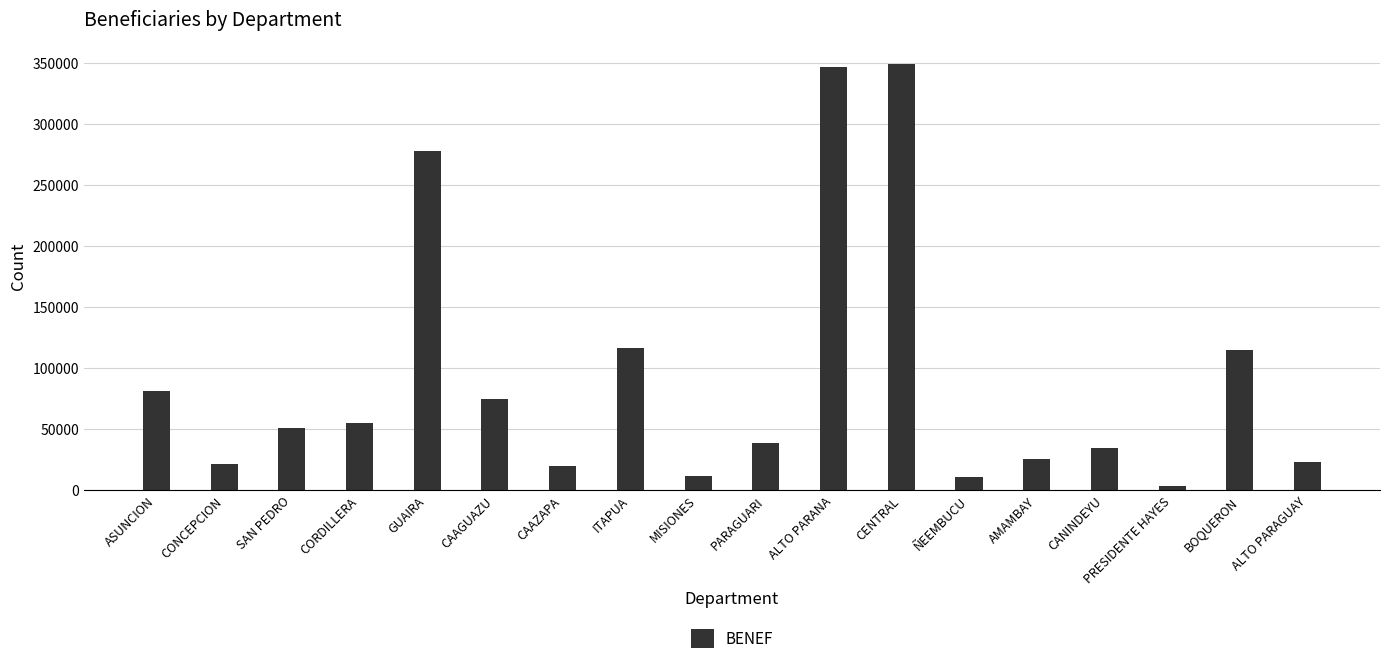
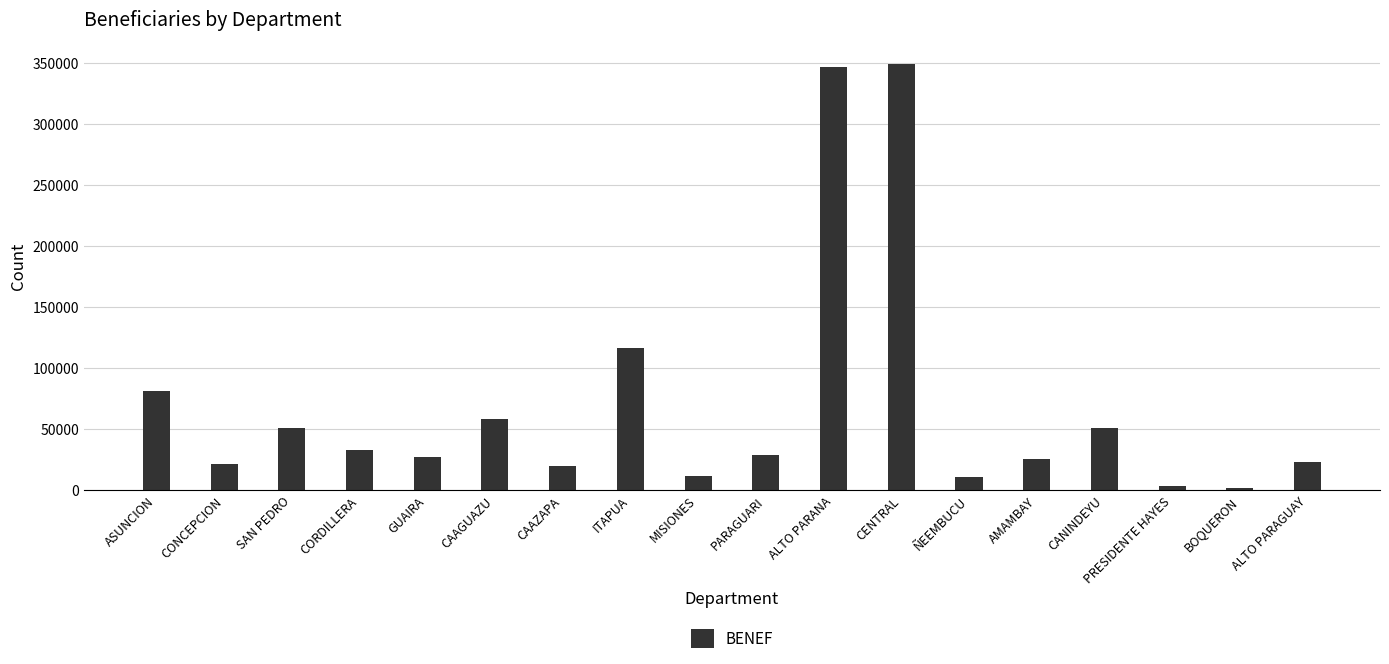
  {
    "ASUNCION": 82000,
    "CONCEPCION": 21000,
    "SAN PEDRO": 51000,
-   "CORDILLERA": 55000,
-   "GUAIRA": 278000,
-   "CAAGUAZU": 74000,
+   "CORDILLERA": 33000,
+   "GUAIRA": 27000,
+   "CAAGUAZU": 58000,
    "CAAZAPA": 20000,
    "ITAPUA": 117000,
    "MISIONES": 12000,
-   "PARAGUARI": 39000,
+   "PARAGUARI": 29000,
    "ALTO PARANA": 347000,
    "CENTRAL": 349000,
    "ÑEEMBUCU": 11000,
    "AMAMBAY": 25000,
-   "CANINDEYU": 35000,
+   "CANINDEYU": 51000,
    "PRESIDENTE HAYES": 3000,
-   "BOQUERON": 114000,
+   "BOQUERON": 2000,
    "ALTO PARAGUAY": 23000
  }
